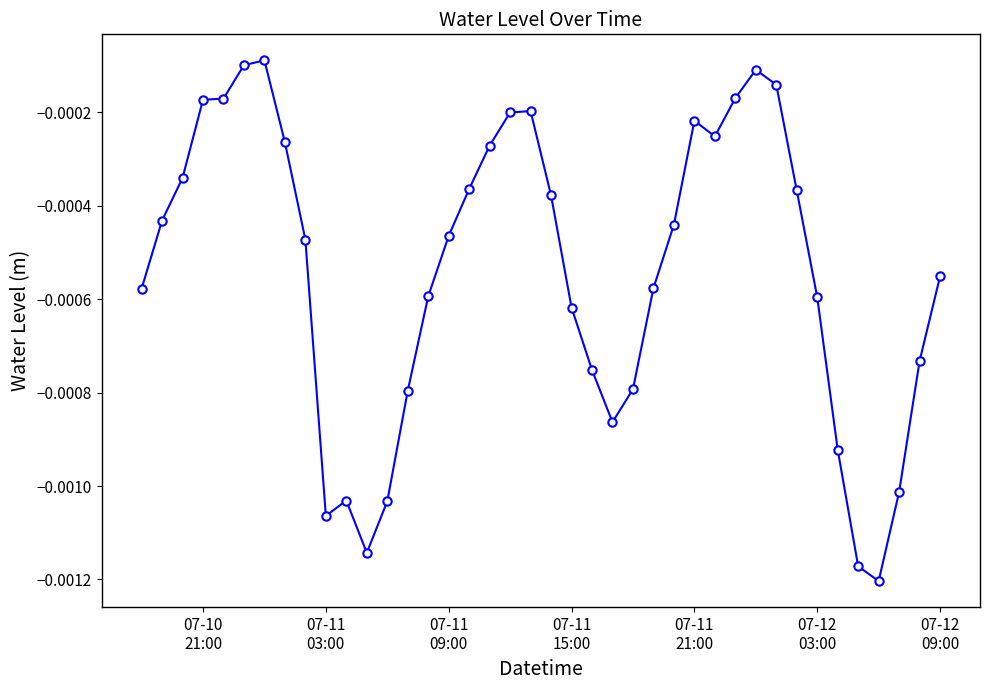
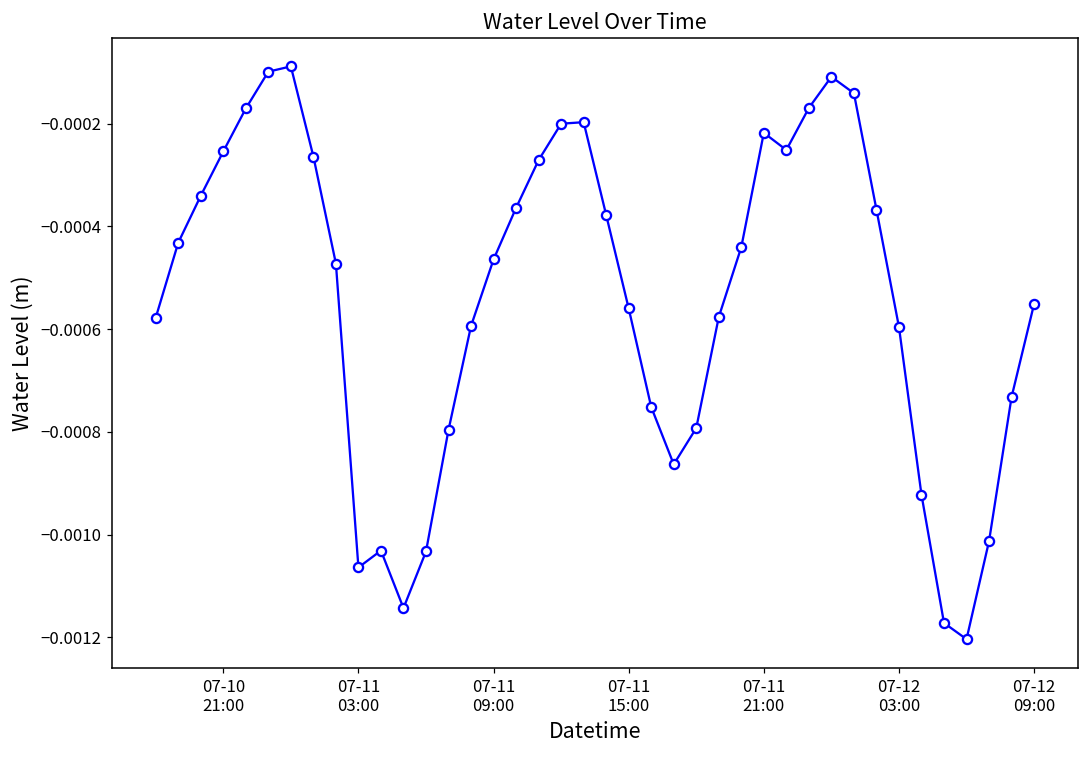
  {
-   "07-10 21:00": -0.00017,
+   "07-10 21:00": -0.00025,
    "07-11 03:00": -0.00106,
    "07-11 09:00": -0.00046,
-   "07-11 15:00": -0.00062,
+   "07-11 15:00": -0.00056,
    "07-11 21:00": -0.00022,
    "07-12 03:00": -0.00060,
    "07-12 09:00": -0.00055
  }
